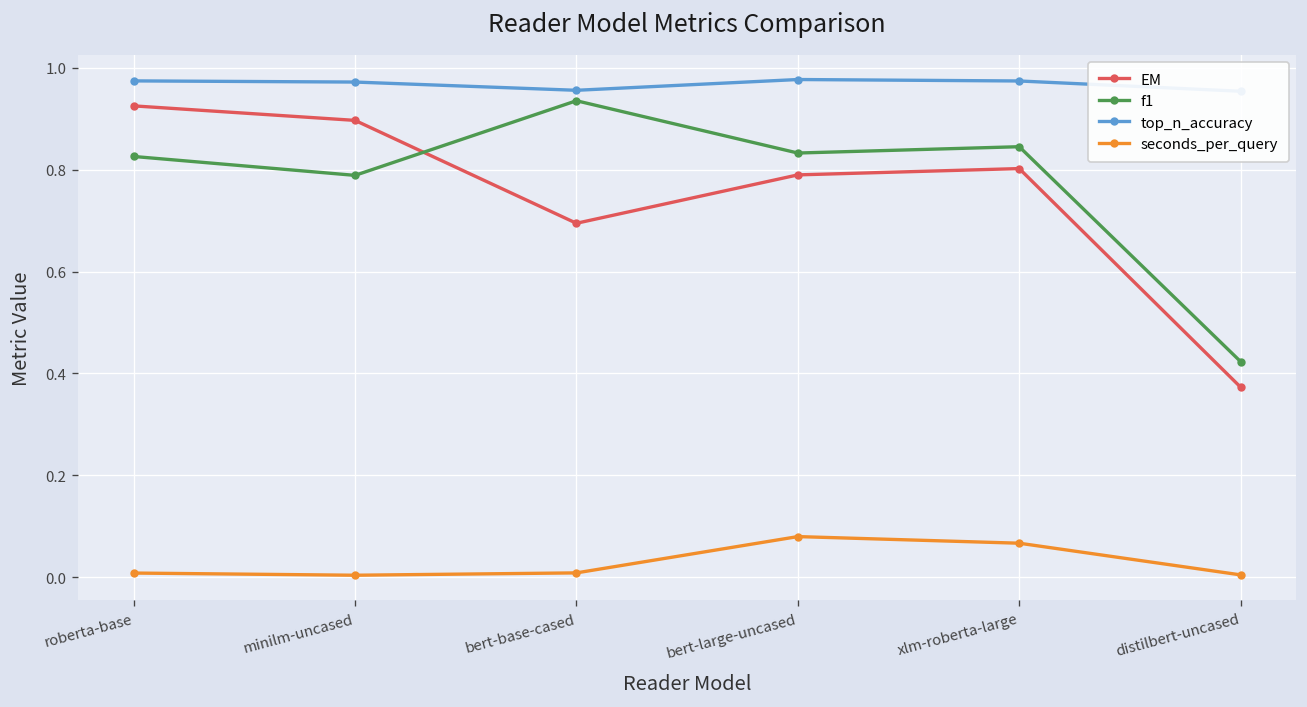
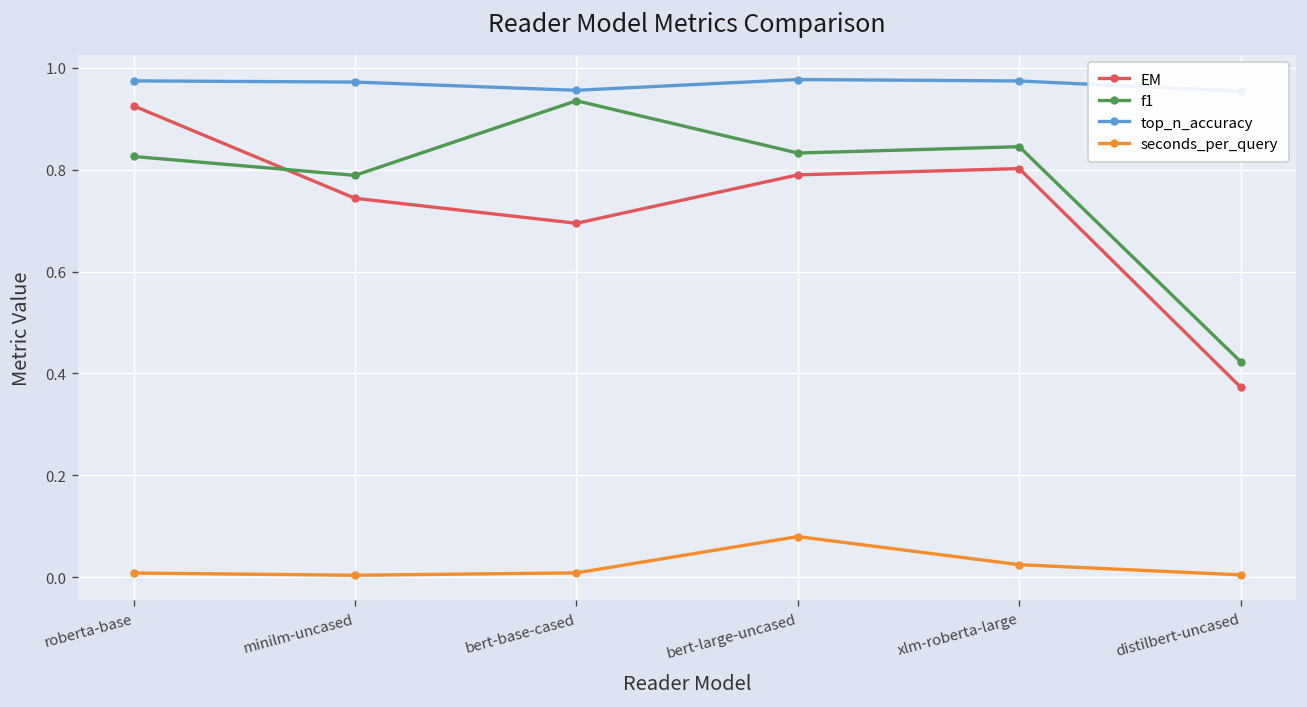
  {
    "EM": {
      "roberta-base": 0.93,
-     "minilm-uncased": 0.90,
+     "minilm-uncased": 0.74,
      "bert-base-cased": 0.69,
      "bert-large-uncased": 0.79,
      "xlm-roberta-large": 0.80,
      "distilbert-uncased": 0.37
    },
    "f1": {
      "roberta-base": 0.83,
      "minilm-uncased": 0.79,
      "bert-base-cased": 0.94,
      "bert-large-uncased": 0.83,
      "xlm-roberta-large": 0.85,
      "distilbert-uncased": 0.42
    },
    "top_n_accuracy": {
      "roberta-base": 0.97,
      "minilm-uncased": 0.97,
      "bert-base-cased": 0.96,
      "bert-large-uncased": 0.98,
      "xlm-roberta-large": 0.97
    },
    "seconds_per_query": {
      "roberta-base": 0.01,
      "minilm-uncased": 0.00,
      "bert-base-cased": 0.01,
      "bert-large-uncased": 0.08,
-     "xlm-roberta-large": 0.07,
+     "xlm-roberta-large": 0.02,
      "distilbert-uncased": 0.00
    }
  }
